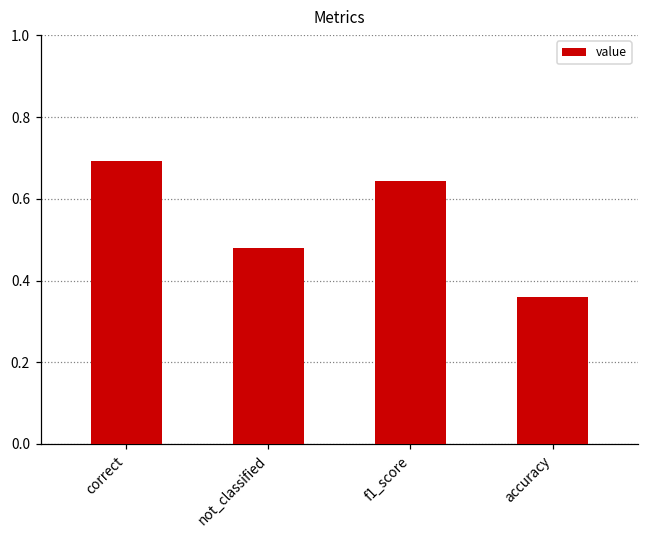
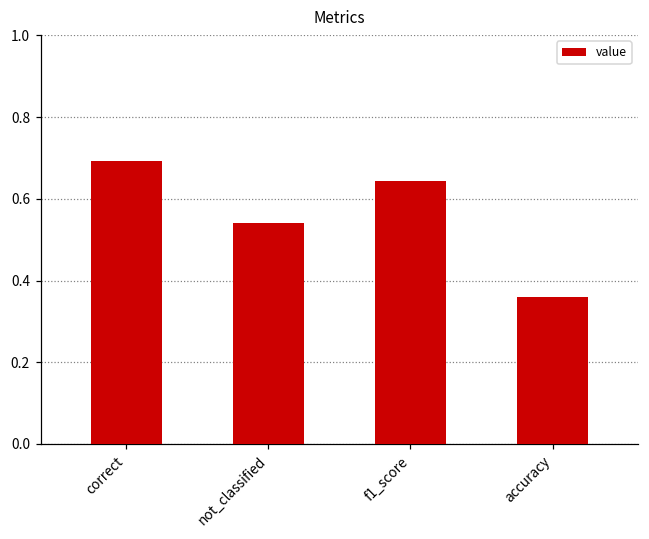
  {
    "correct": 0.69,
-   "not_classified": 0.48,
+   "not_classified": 0.54,
    "f1_score": 0.64,
    "accuracy": 0.36
  }
